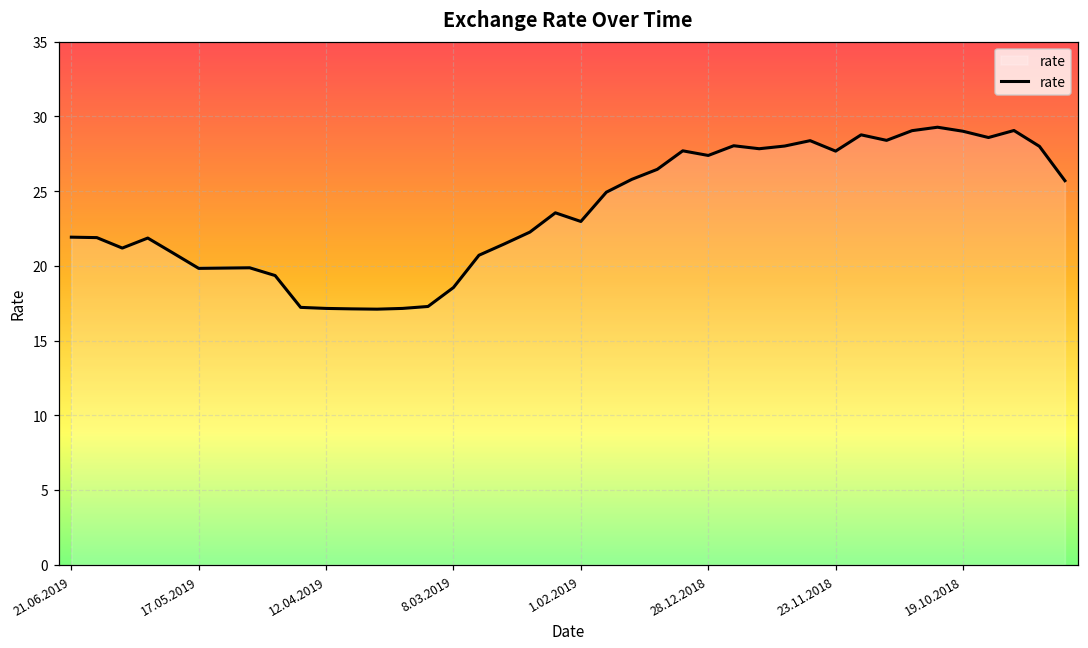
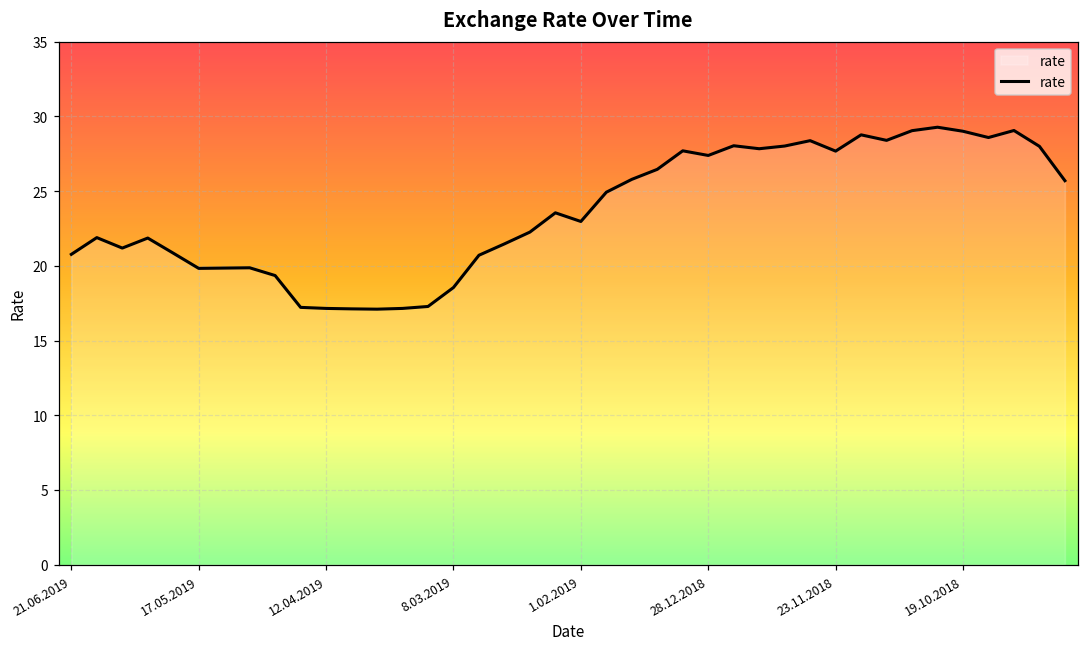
  {
-   "21.06.2019": 21.9,
+   "21.06.2019": 20.8,
    "17.05.2019": 19.8,
    "12.04.2019": 17.2,
    "8.03.2019": 18.6,
    "1.02.2019": 23.0,
    "28.12.2018": 27.4,
    "23.11.2018": 27.7,
    "19.10.2018": 29.0
  }
